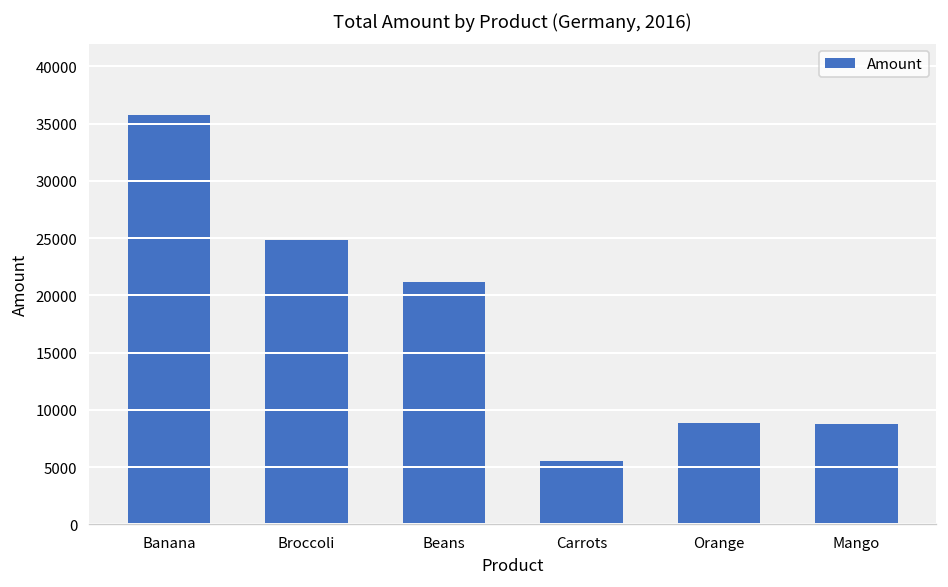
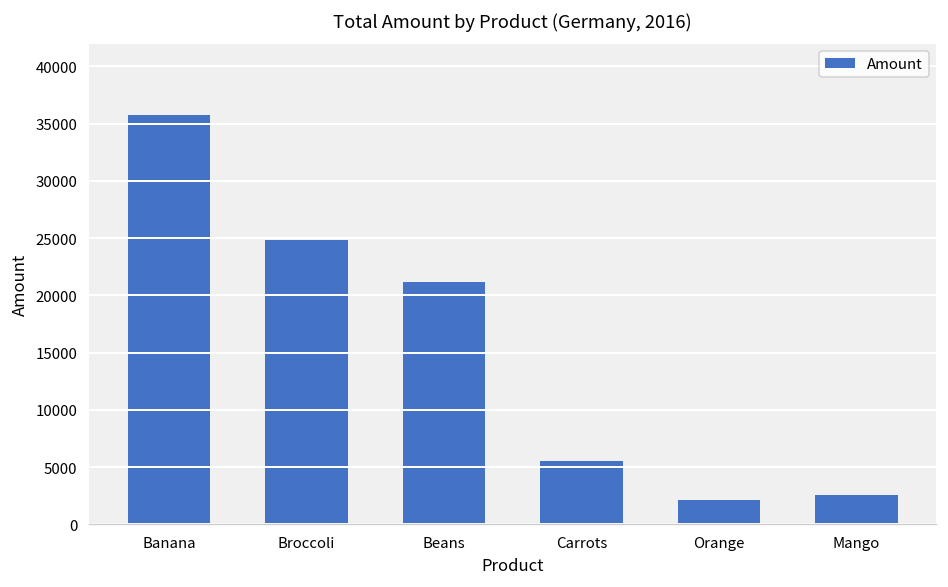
  {
    "Banana": 36000,
    "Broccoli": 25000,
    "Beans": 21000,
    "Carrots": 6000,
-   "Orange": 9000,
-   "Mango": 9000
+   "Orange": 2000,
+   "Mango": 3000
  }
